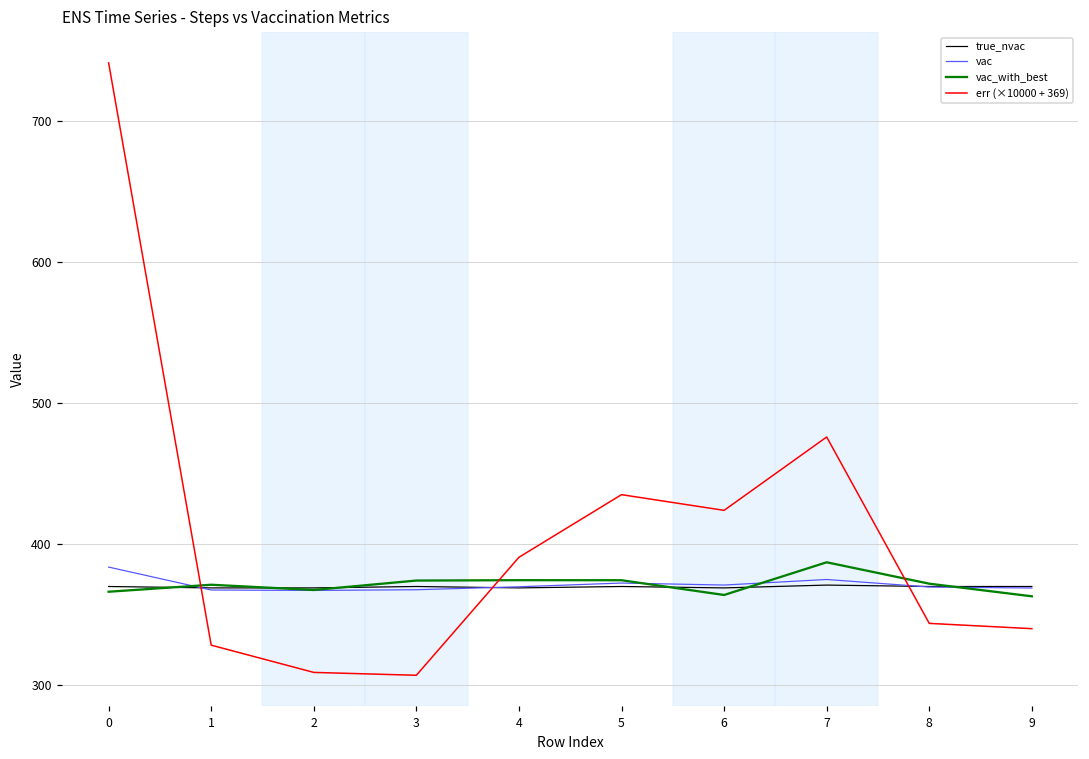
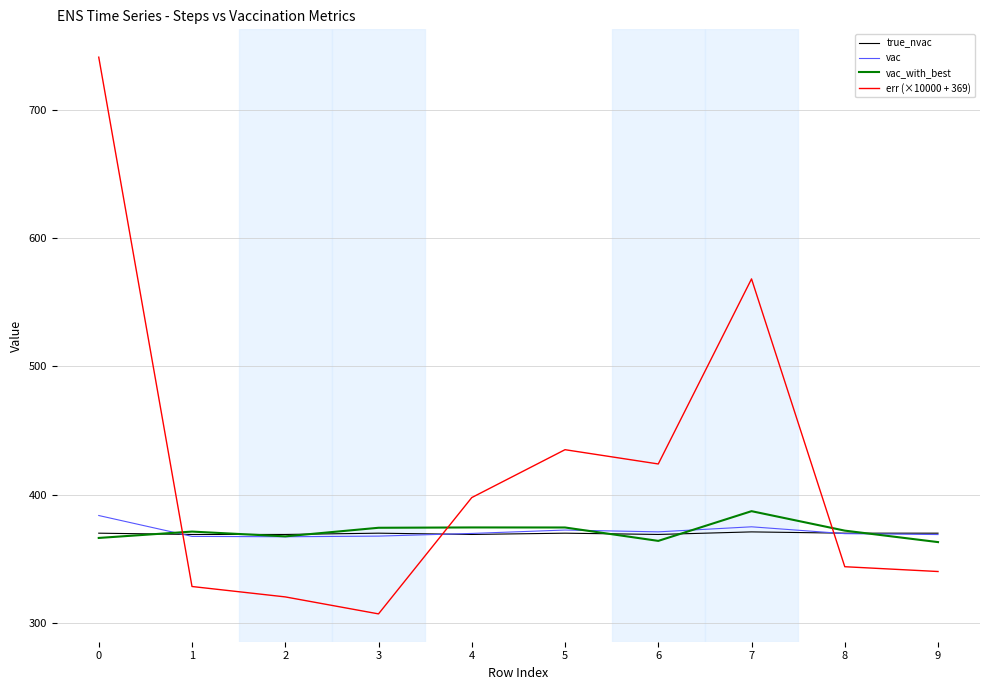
  {
    "true_nvac": {
      "0": 370,
      "3": 370,
      "5": 370,
      "6": 369,
      "7": 371
    },
    "vac": {
      "0": 384,
      "3": 368,
      "6": 371,
      "7": 375
    },
    "vac_with_best": {
      "0": 366,
      "1": 371,
      "3": 374,
      "4": 374,
      "6": 364,
      "7": 387,
      "8": 372,
      "9": 363
    },
    "err (×10000 + 369)": {
      "0": 741,
      "1": 328,
-     "2": 309,
+     "2": 320,
      "3": 307,
-     "4": 391,
+     "4": 398,
      "5": 435,
      "6": 424,
-     "7": 476,
+     "7": 568,
      "8": 344,
      "9": 340
    }
  }
